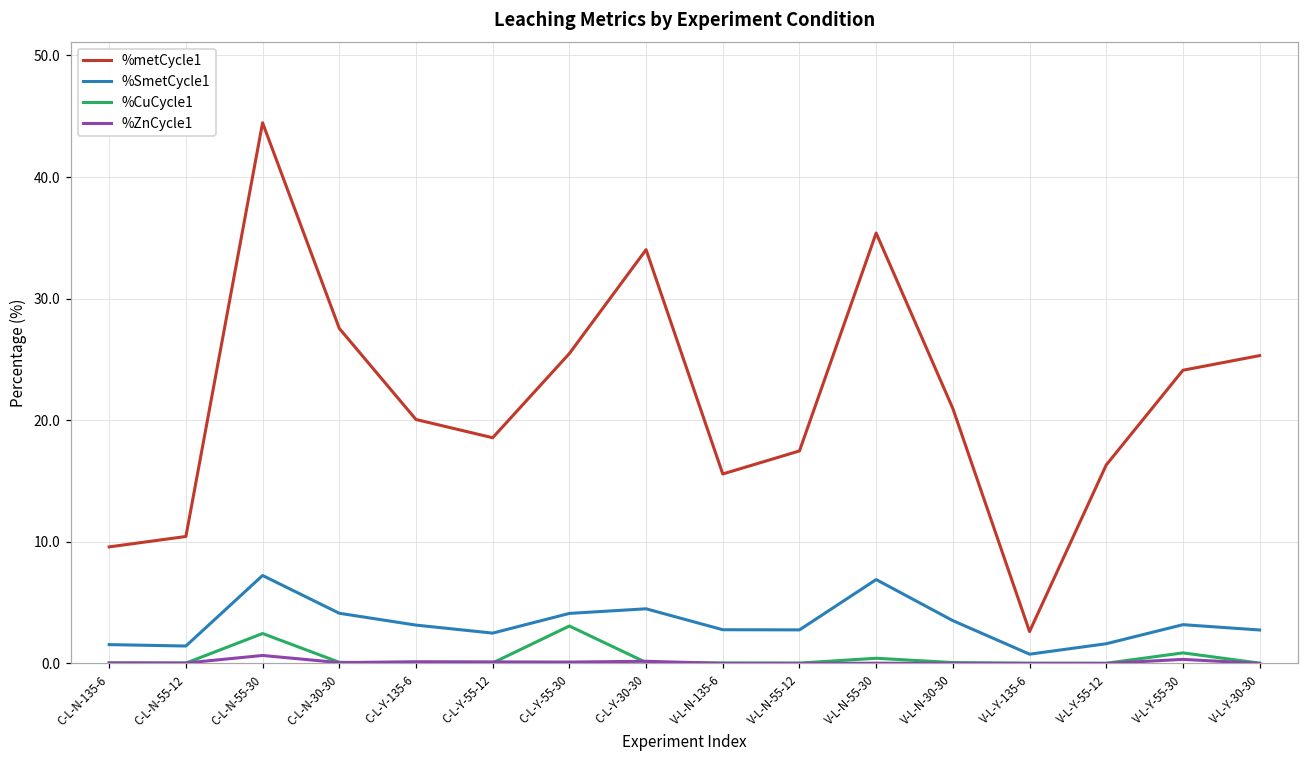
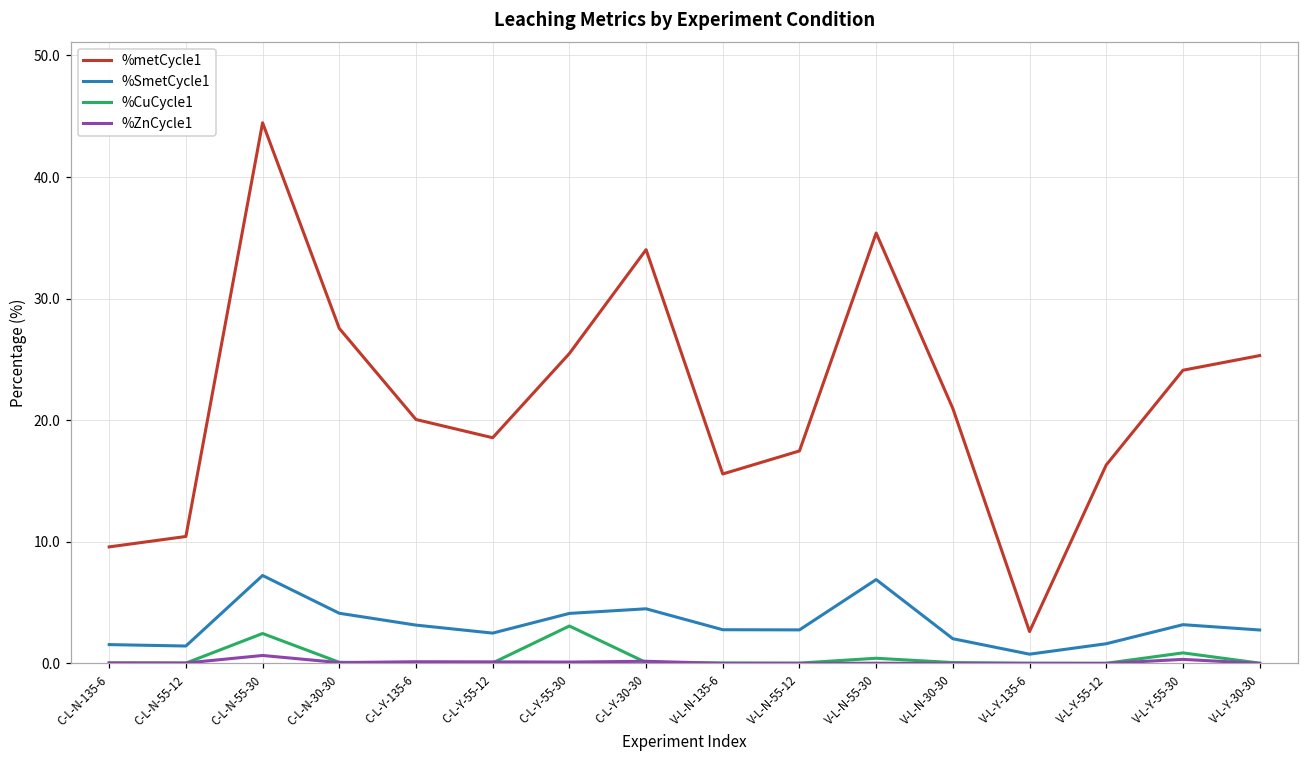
  {
    "%metCycle1": {
      "C-L-N-135-6": 9.6,
      "C-L-N-55-12": 10.4,
      "C-L-N-55-30": 44.5,
      "C-L-N-30-30": 27.6,
      "C-L-Y-135-6": 20.1,
      "C-L-Y-55-12": 18.6,
      "C-L-Y-55-30": 25.5,
      "C-L-Y-30-30": 34.0,
      "V-L-N-135-6": 15.6,
      "V-L-N-55-12": 17.5,
      "V-L-N-55-30": 35.4,
      "V-L-N-30-30": 21.0,
      "V-L-Y-135-6": 2.6,
      "V-L-Y-55-12": 16.3,
      "V-L-Y-55-30": 24.1,
      "V-L-Y-30-30": 25.3
    },
    "%SmetCycle1": {
      "C-L-N-135-6": 1.5,
      "C-L-N-55-12": 1.4,
      "C-L-N-55-30": 7.2,
      "C-L-N-30-30": 4.1,
      "C-L-Y-135-6": 3.1,
      "C-L-Y-55-12": 2.5,
      "C-L-Y-55-30": 4.1,
      "C-L-Y-30-30": 4.5,
      "V-L-N-135-6": 2.8,
      "V-L-N-55-12": 2.8,
      "V-L-N-55-30": 6.9,
-     "V-L-N-30-30": 3.5,
+     "V-L-N-30-30": 2.0,
      "V-L-Y-135-6": 0.8,
      "V-L-Y-55-12": 1.6,
      "V-L-Y-55-30": 3.2,
      "V-L-Y-30-30": 2.7
    },
    "%CuCycle1": {
      "C-L-N-55-30": 2.5,
      "C-L-Y-55-30": 3.1,
      "V-L-N-55-30": 0.4,
      "V-L-Y-55-30": 0.9
    },
    "%ZnCycle1": {
      "C-L-N-55-30": 0.7,
      "C-L-Y-55-30": 0.1,
      "V-L-N-55-30": 0.0,
      "V-L-Y-55-30": 0.3
    }
  }
